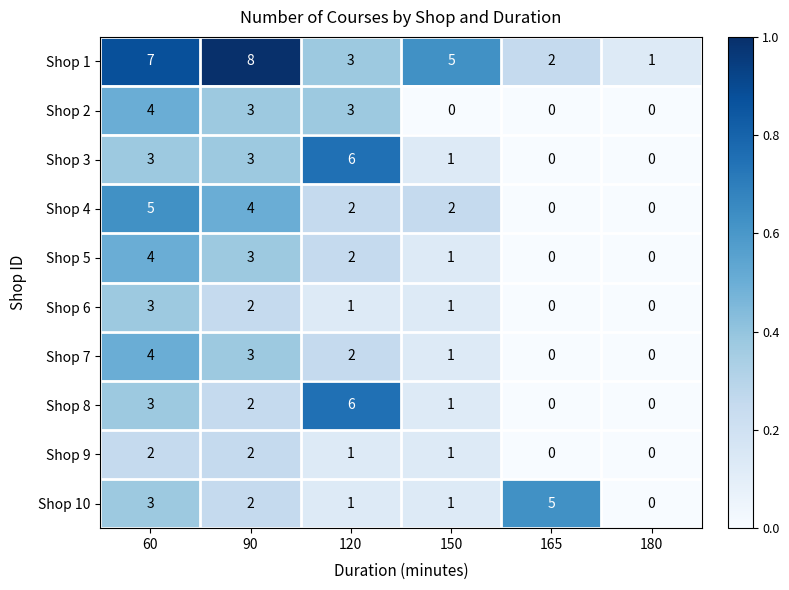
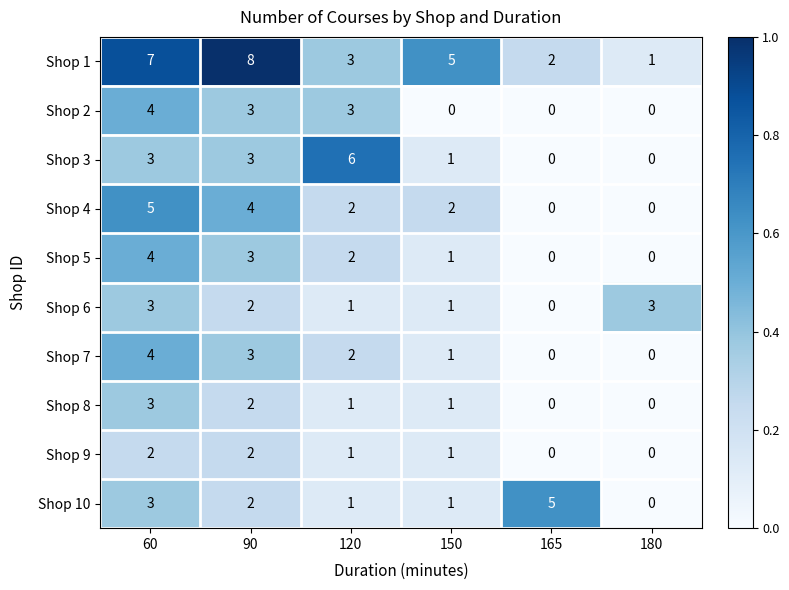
  {
    "Shop 1": {
      "60": 7,
      "90": 8,
      "120": 3,
      "150": 5,
      "165": 2,
      "180": 1
    },
    "Shop 2": {
      "60": 4,
      "90": 3,
      "120": 3,
      "150": 0,
      "165": 0,
      "180": 0
    },
    "Shop 3": {
      "60": 3,
      "90": 3,
      "120": 6,
      "150": 1,
      "165": 0,
      "180": 0
    },
    "Shop 4": {
      "60": 5,
      "90": 4,
      "120": 2,
      "150": 2,
      "165": 0,
      "180": 0
    },
    "Shop 5": {
      "60": 4,
      "90": 3,
      "120": 2,
      "150": 1,
      "165": 0,
      "180": 0
    },
    "Shop 6": {
      "60": 3,
      "90": 2,
      "120": 1,
      "150": 1,
      "165": 0,
-     "180": 0
+     "180": 3
    },
    "Shop 7": {
      "60": 4,
      "90": 3,
      "120": 2,
      "150": 1,
      "165": 0,
      "180": 0
    },
    "Shop 8": {
      "60": 3,
      "90": 2,
-     "120": 6,
+     "120": 1,
      "150": 1,
      "165": 0,
      "180": 0
    },
    "Shop 9": {
      "60": 2,
      "90": 2,
      "120": 1,
      "150": 1,
      "165": 0,
      "180": 0
    },
    "Shop 10": {
      "60": 3,
      "90": 2,
      "120": 1,
      "150": 1,
      "165": 5,
      "180": 0
    }
  }
